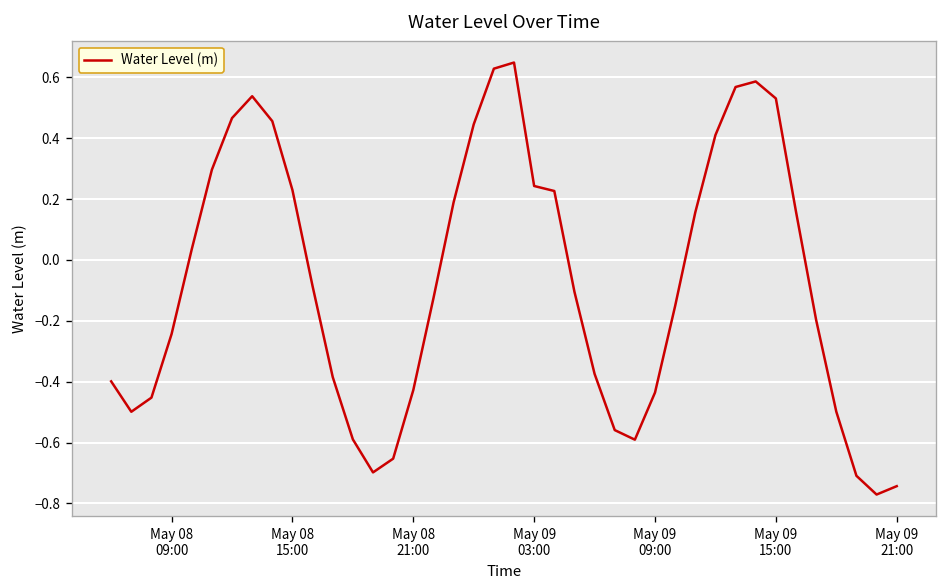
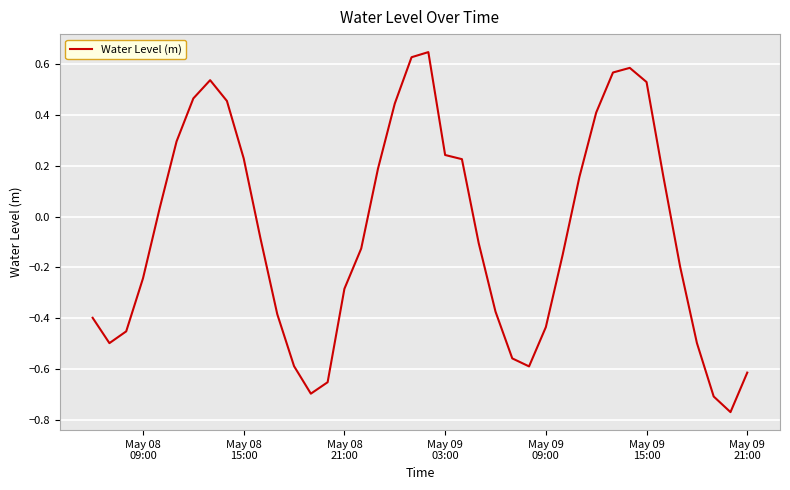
  {
    "May 08 09:00": -0.24,
    "May 08 15:00": 0.23,
-   "May 08 21:00": -0.43,
+   "May 08 21:00": -0.28,
    "May 09 03:00": 0.24,
    "May 09 09:00": -0.44,
    "May 09 15:00": 0.53,
-   "May 09 21:00": -0.74
+   "May 09 21:00": -0.62
  }
